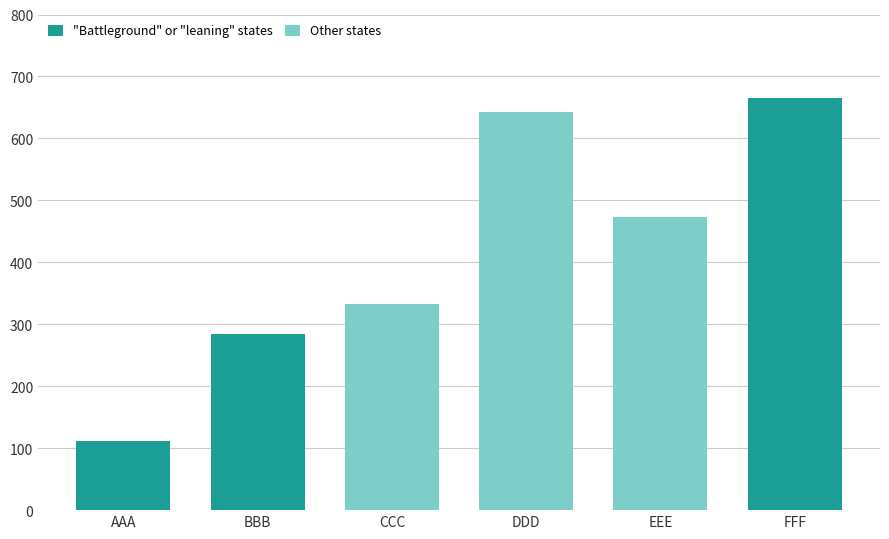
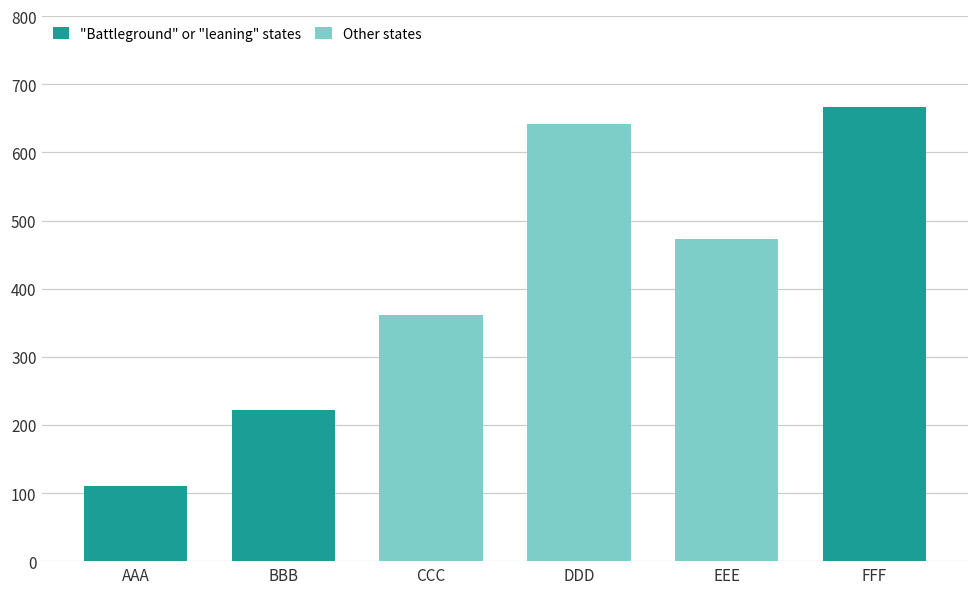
  {
    "AAA": 110,
-   "BBB": 290,
-   "CCC": 330,
+   "BBB": 220,
+   "CCC": 360,
    "DDD": 640,
    "EEE": 470,
    "FFF": 670
  }
